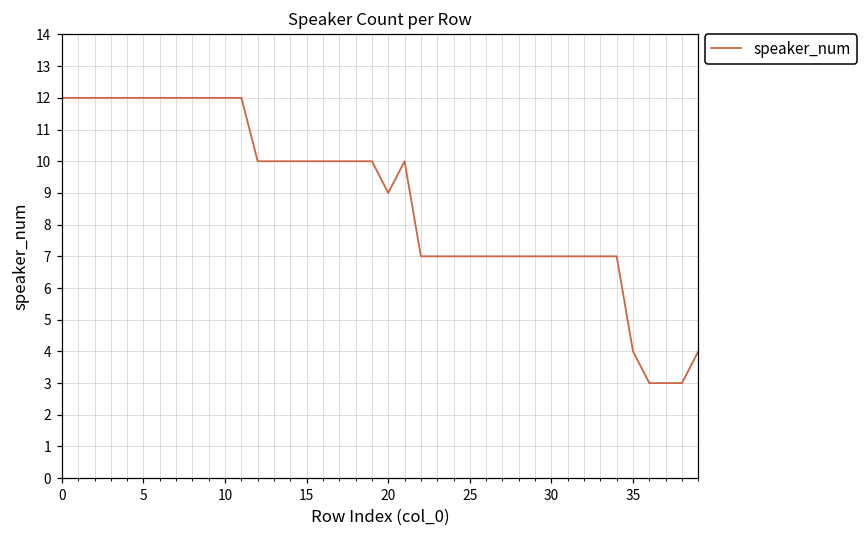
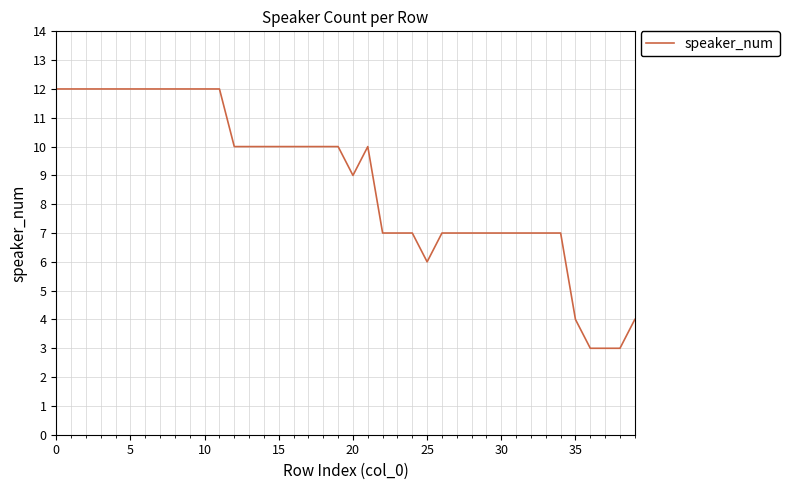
  {
    "0": 12,
    "5": 12,
    "10": 12,
    "15": 10,
    "20": 9,
-   "25": 7,
+   "25": 6,
    "30": 7,
    "35": 4
  }
